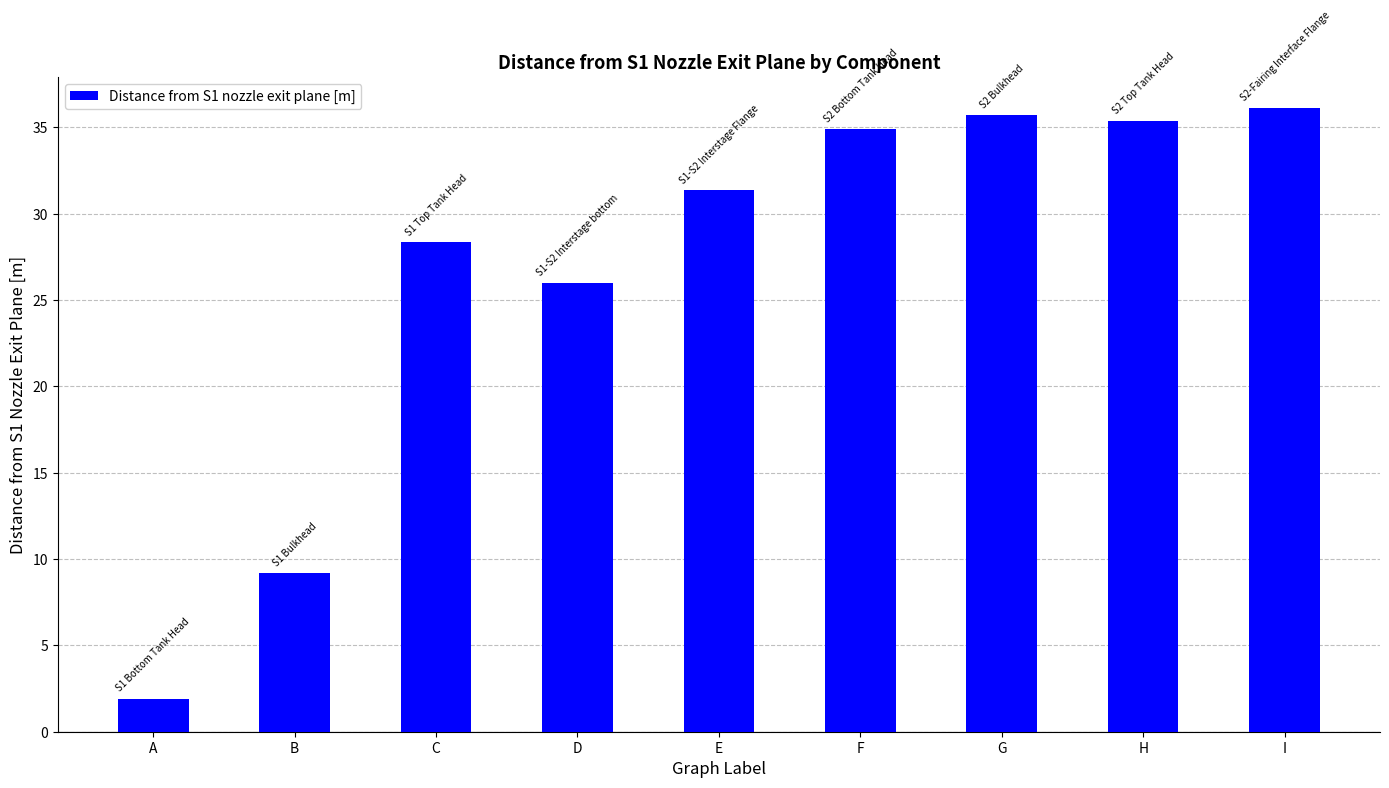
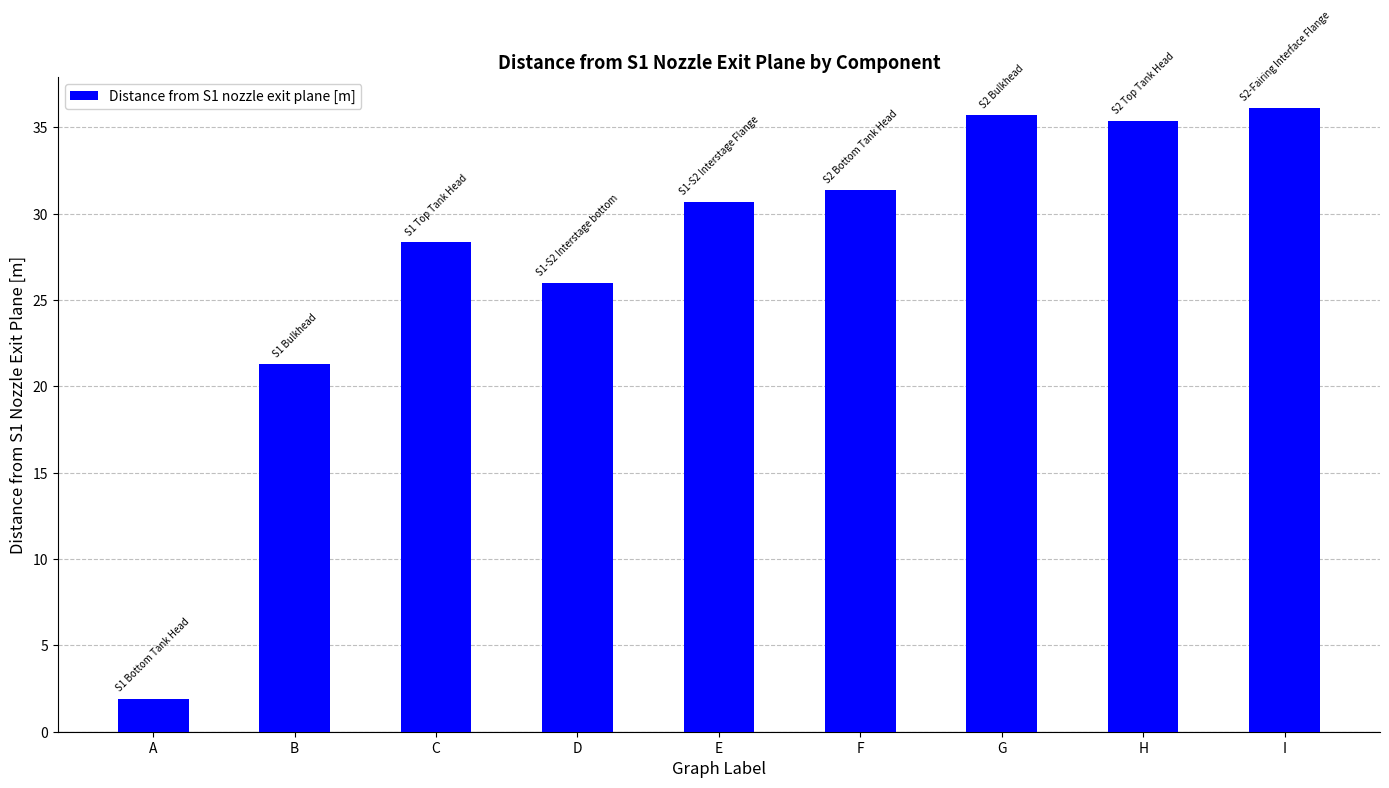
  {
    "A": 1.9,
-   "B": 9.2,
+   "B": 21.3,
    "C": 28.3,
    "D": 26.0,
-   "E": 31.4,
-   "F": 34.9,
+   "E": 30.7,
+   "F": 31.4,
    "G": 35.7,
    "H": 35.4,
    "I": 36.1
  }
